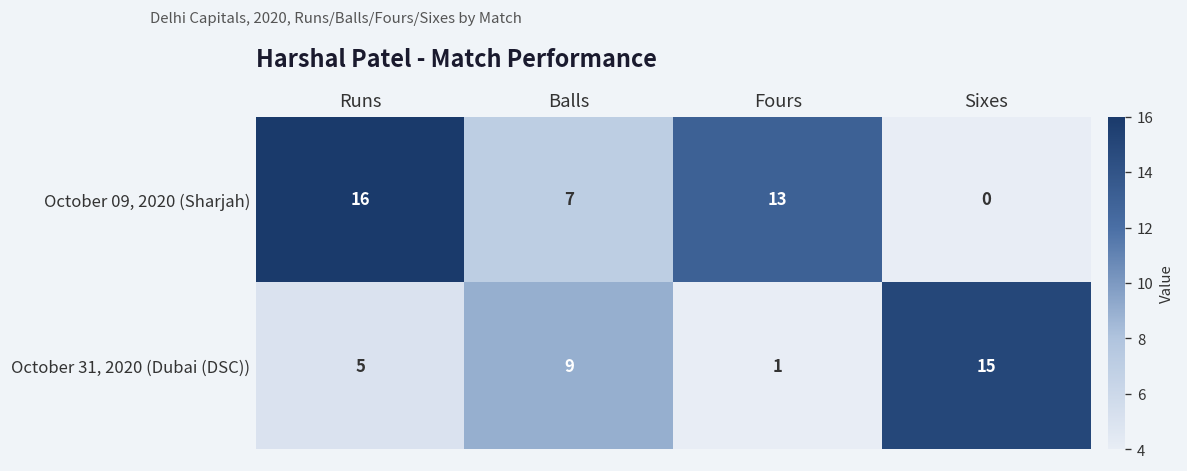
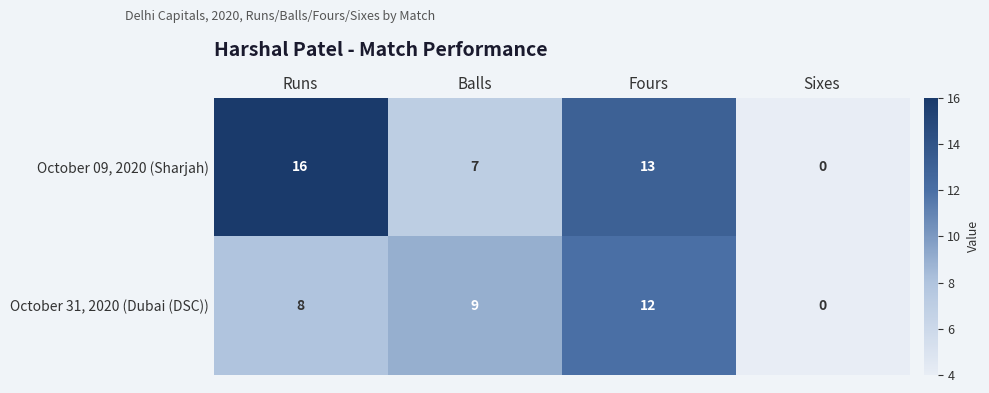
  {
    "October 09, 2020 (Sharjah)": {
      "Runs": 16,
      "Balls": 7,
      "Fours": 13,
      "Sixes": 0
    },
    "October 31, 2020 (Dubai (DSC))": {
-     "Runs": 5,
+     "Runs": 8,
      "Balls": 9,
-     "Fours": 1,
-     "Sixes": 15
+     "Fours": 12,
+     "Sixes": 0
    }
  }
